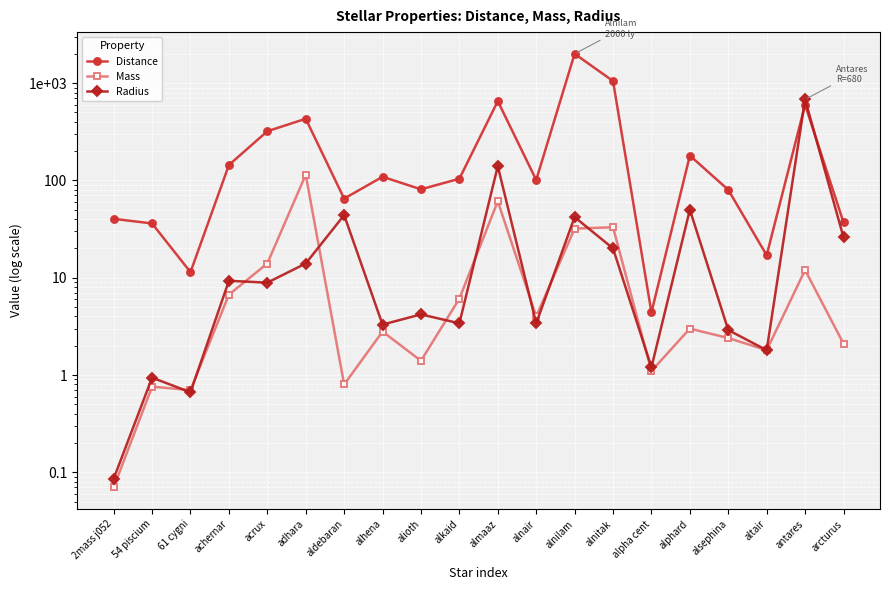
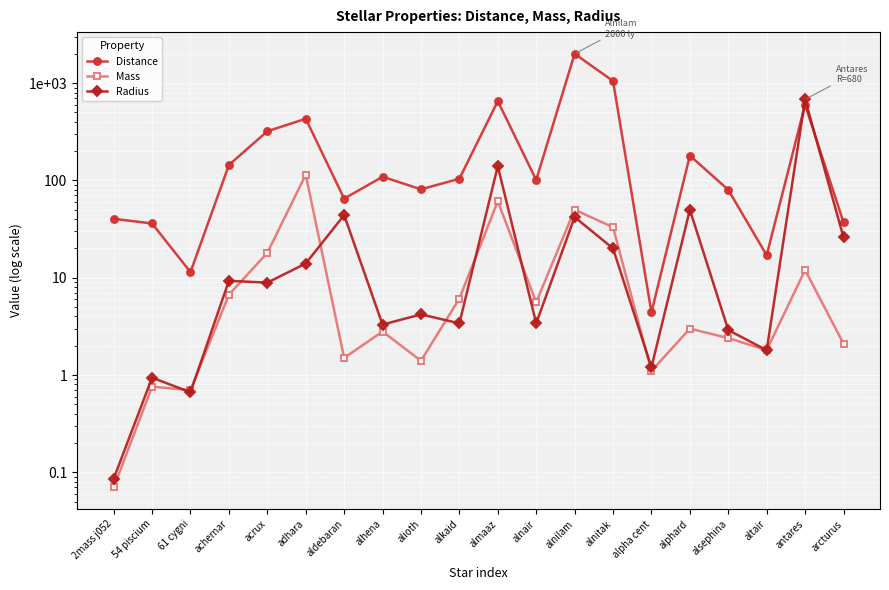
  {
    "Mass": {
      "2mass j052": 0.07,
      "54 piscium": 0.8,
      "achernar": 7,
-     "acrux": 14,
+     "acrux": 18,
      "adhara": 110,
-     "aldebaran": 0.8,
+     "aldebaran": 1.5,
      "alhena": 2.8,
      "alioth": 1.4,
      "alkaid": 6,
      "almaaz": 60,
-     "alnair": 4.0,
-     "alnilam": 32,
+     "alnair": 6,
+     "alnilam": 50,
      "alnitak": 33,
      "alpha cent": 1.1,
      "alphard": 3.0,
      "alsephina": 2.4,
      "antares": 12,
      "arcturus": 2.1
    }
  }
